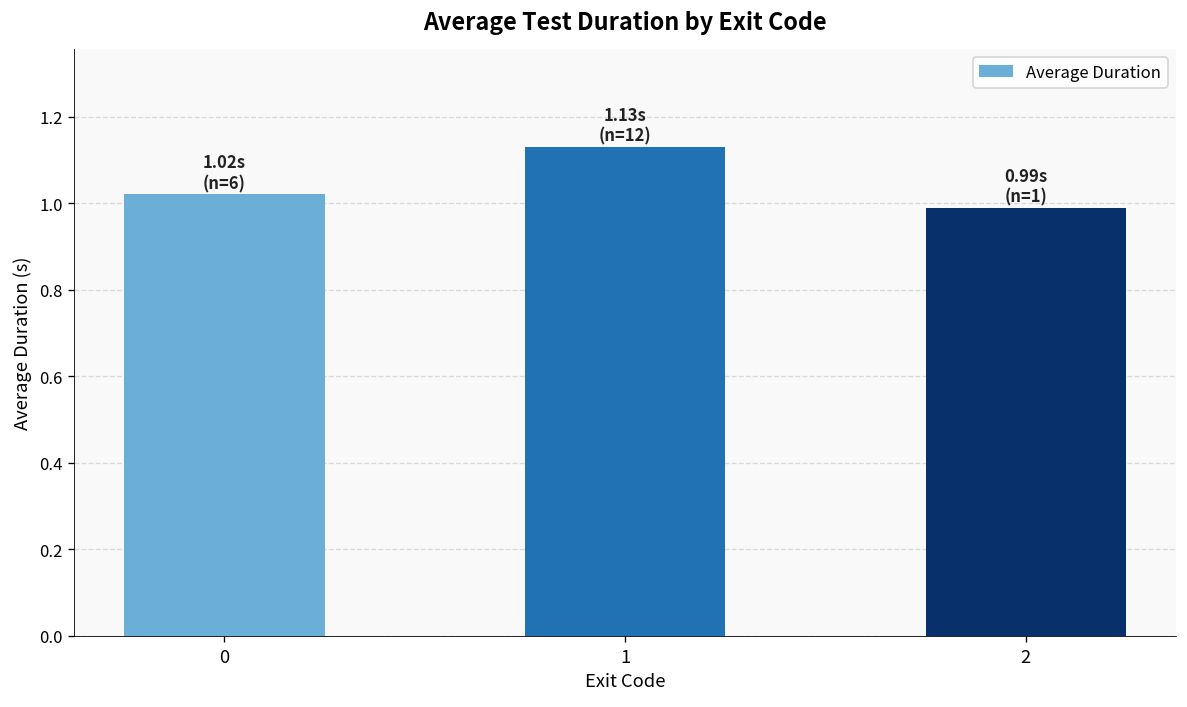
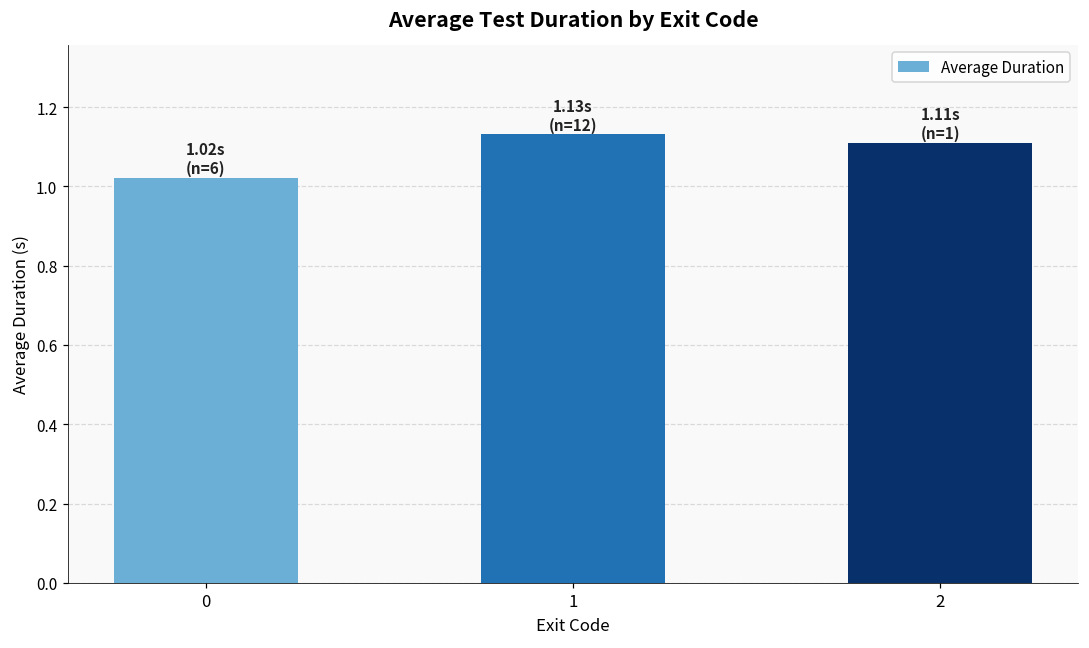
  {
    "0": "1.02s",
    "1": "1.13s",
-   "2": "0.99s"
+   "2": "1.11s"
  }
